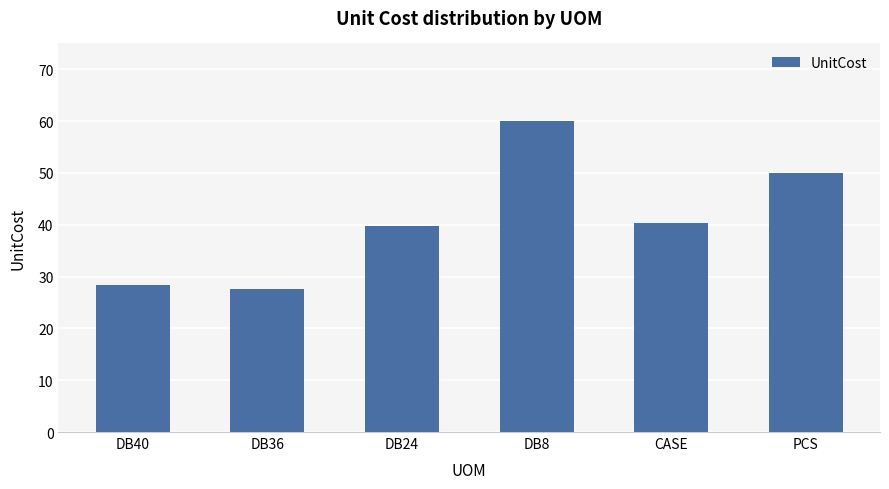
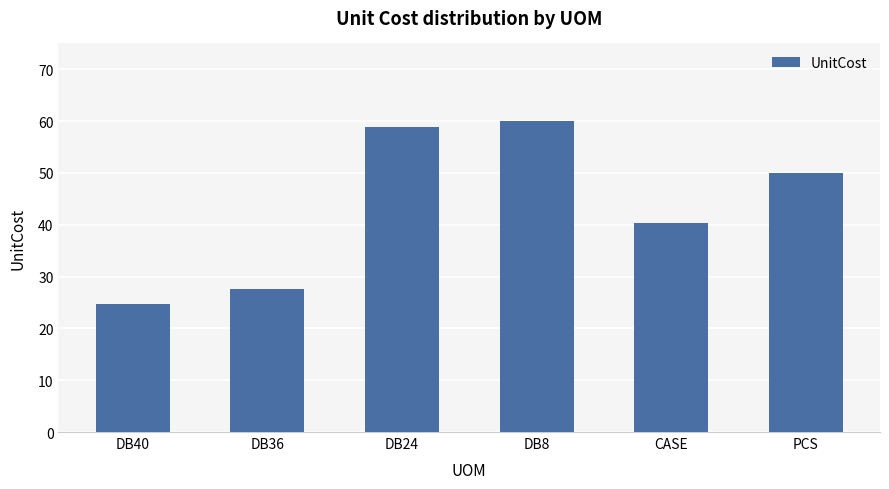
  {
-   "DB40": 28,
+   "DB40": 25,
    "DB36": 28,
-   "DB24": 40,
+   "DB24": 59,
    "DB8": 60,
    "CASE": 40,
    "PCS": 50
  }
